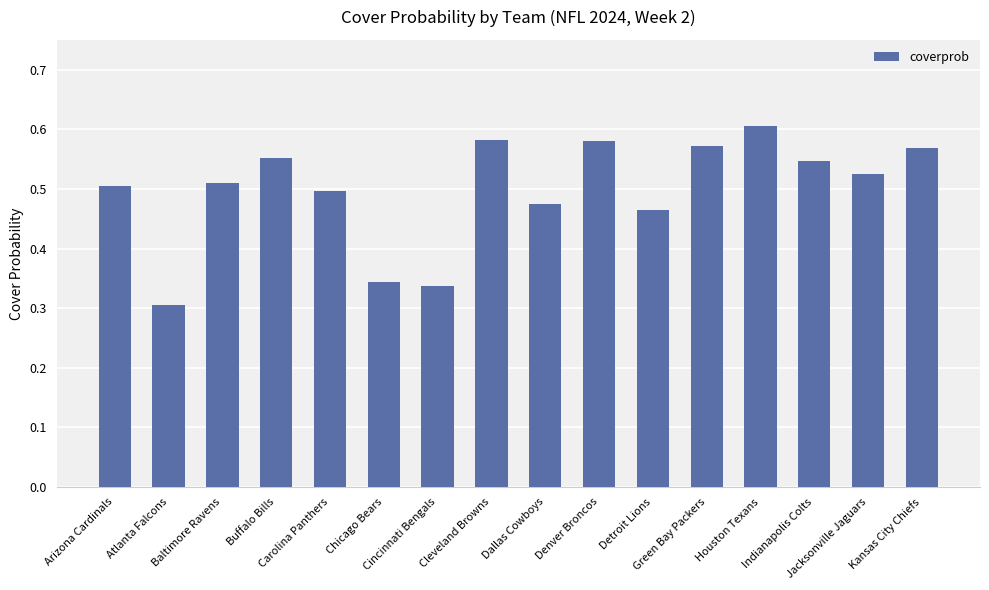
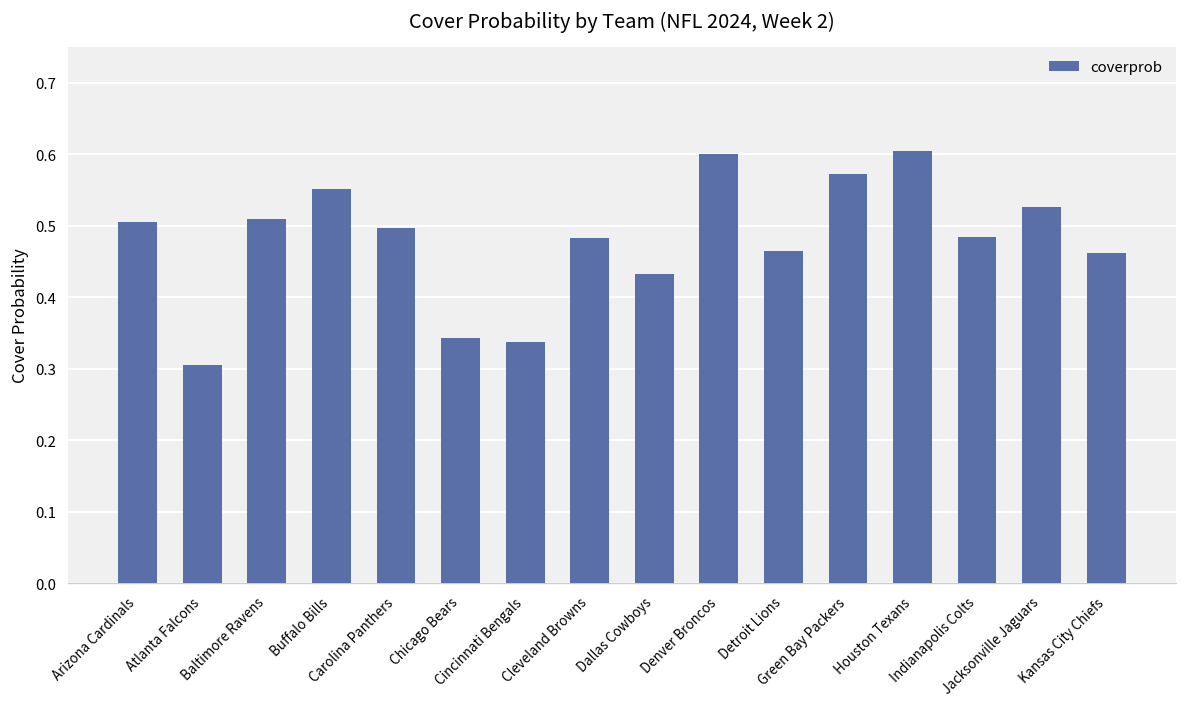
  {
    "Arizona Cardinals": 0.50,
    "Atlanta Falcons": 0.31,
    "Baltimore Ravens": 0.51,
    "Buffalo Bills": 0.55,
    "Carolina Panthers": 0.50,
    "Chicago Bears": 0.34,
    "Cincinnati Bengals": 0.34,
-   "Cleveland Browns": 0.58,
-   "Dallas Cowboys": 0.48,
-   "Denver Broncos": 0.58,
+   "Cleveland Browns": 0.48,
+   "Dallas Cowboys": 0.43,
+   "Denver Broncos": 0.60,
    "Detroit Lions": 0.46,
    "Green Bay Packers": 0.57,
    "Houston Texans": 0.61,
-   "Indianapolis Colts": 0.55,
+   "Indianapolis Colts": 0.48,
    "Jacksonville Jaguars": 0.53,
-   "Kansas City Chiefs": 0.57
+   "Kansas City Chiefs": 0.46
  }
